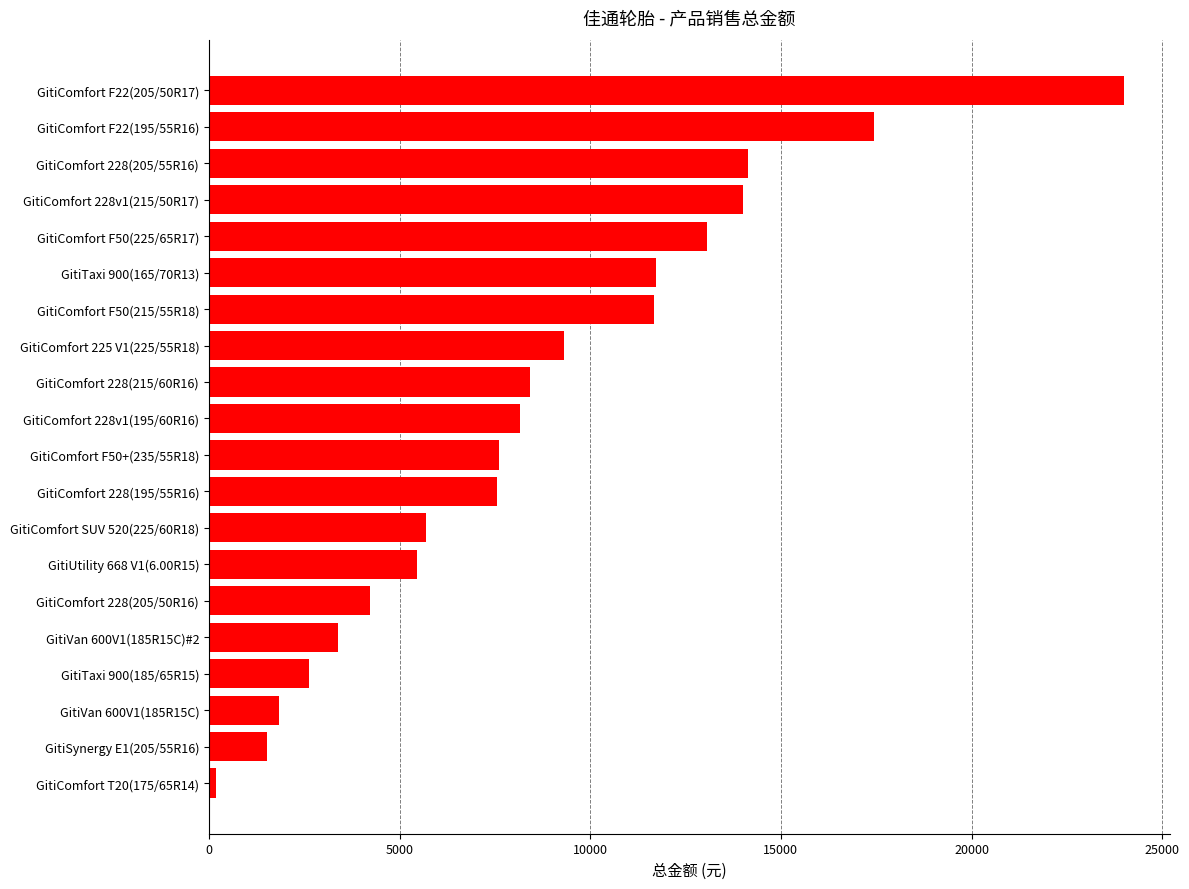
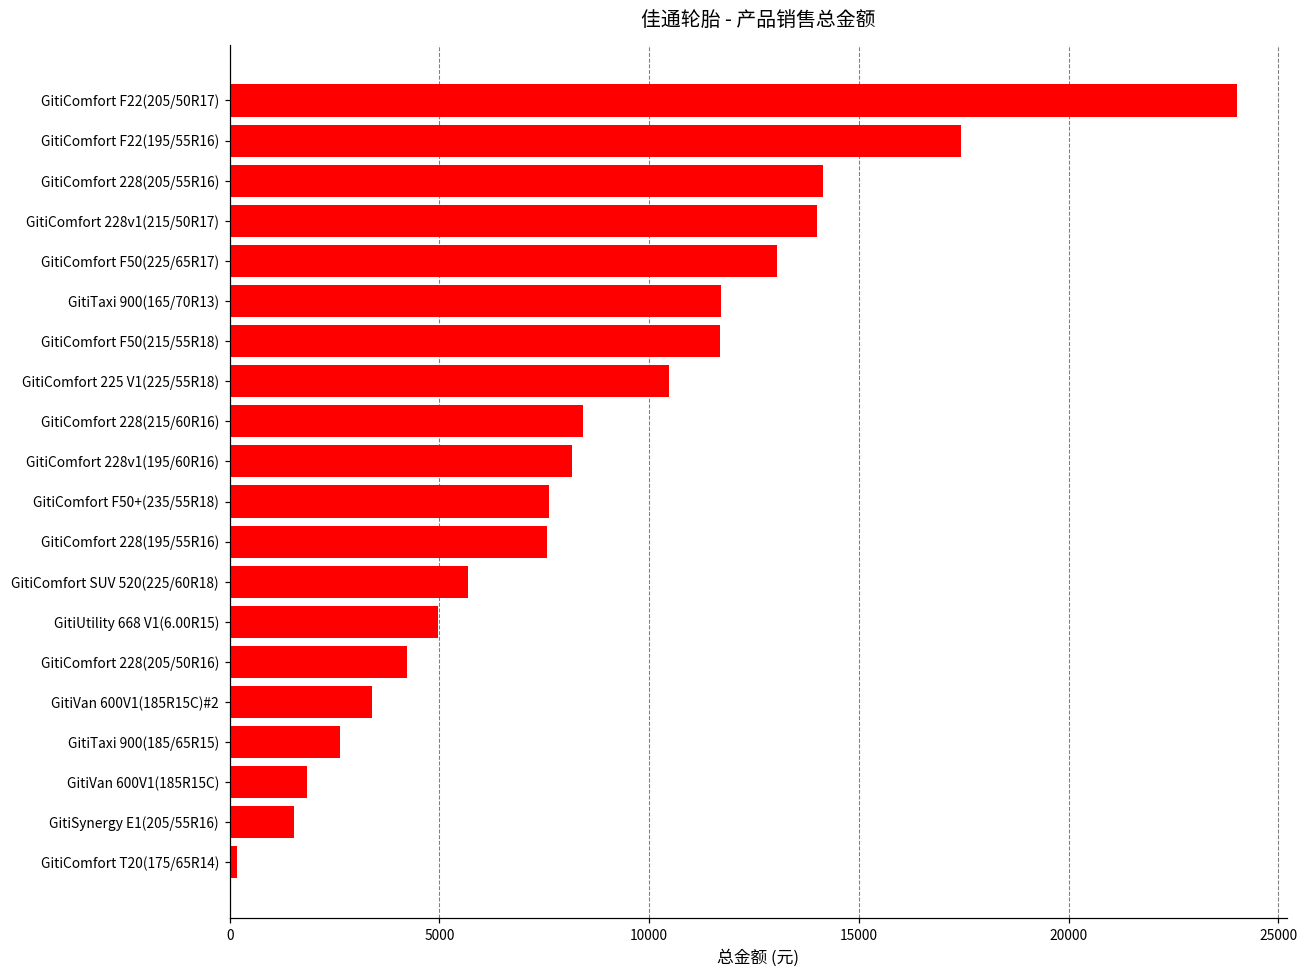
  {
    "GitiComfort F22(205/50R17)": 24000,
    "GitiComfort F22(195/55R16)": 17400,
    "GitiComfort 228(205/55R16)": 14100,
    "GitiComfort 228v1(215/50R17)": 14000,
    "GitiComfort F50(225/65R17)": 13100,
    "GitiTaxi 900(165/70R13)": 11700,
    "GitiComfort F50(215/55R18)": 11700,
-   "GitiComfort 225 V1(225/55R18)": 9300,
+   "GitiComfort 225 V1(225/55R18)": 10500,
    "GitiComfort 228(215/60R16)": 8400,
    "GitiComfort 228v1(195/60R16)": 8200,
    "GitiComfort F50+(235/55R18)": 7600,
    "GitiComfort 228(195/55R16)": 7600,
    "GitiComfort SUV 520(225/60R18)": 5700,
-   "GitiUtility 668 V1(6.00R15)": 5500,
+   "GitiUtility 668 V1(6.00R15)": 5000,
    "GitiComfort 228(205/50R16)": 4200,
    "GitiVan 600V1(185R15C)#2": 3400,
    "GitiTaxi 900(185/65R15)": 2600,
    "GitiVan 600V1(185R15C)": 1800,
    "GitiSynergy E1(205/55R16)": 1500,
    "GitiComfort T20(175/65R14)": 200
  }
